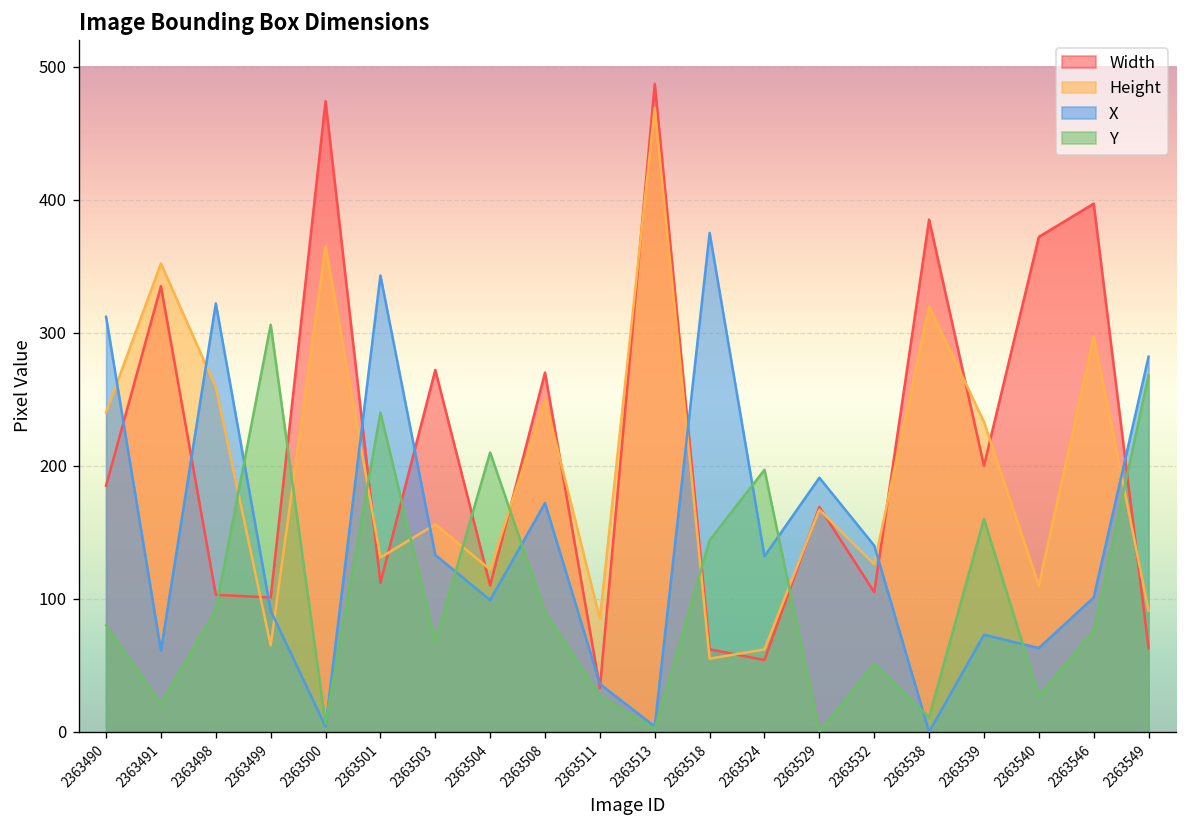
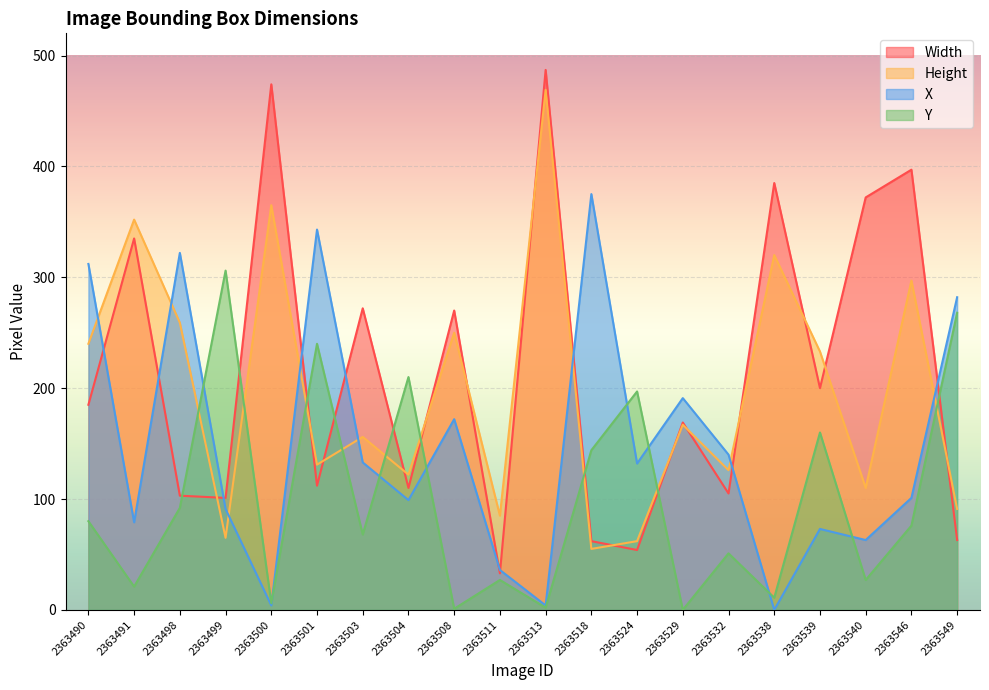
  {
    "Width": {
      "2363490": 185,
      "2363491": 335,
      "2363498": 103,
      "2363499": 101,
      "2363500": 474,
      "2363501": 112,
      "2363503": 272,
      "2363504": 110,
      "2363508": 270,
      "2363511": 33,
      "2363513": 487,
      "2363518": 62,
      "2363524": 54,
      "2363532": 105,
      "2363538": 385,
      "2363539": 200,
      "2363540": 372,
      "2363546": 397,
      "2363549": 63
    },
    "Height": {
      "2363490": 240,
      "2363491": 352,
      "2363498": 259,
      "2363499": 65,
      "2363500": 365,
      "2363501": 131,
      "2363503": 156,
      "2363504": 122,
      "2363508": 250,
      "2363511": 85,
      "2363513": 469,
      "2363518": 55,
      "2363524": 62,
      "2363532": 126,
      "2363538": 320,
      "2363539": 233,
      "2363540": 110,
      "2363546": 297,
      "2363549": 91
    },
    "X": {
      "2363490": 312,
-     "2363491": 61,
+     "2363491": 79,
      "2363498": 322,
      "2363499": 91,
      "2363501": 343,
      "2363503": 133,
      "2363504": 99,
      "2363508": 172,
      "2363511": 36,
      "2363518": 375,
      "2363524": 132,
      "2363529": 191,
      "2363532": 140,
      "2363538": 0,
      "2363539": 73,
      "2363540": 63,
      "2363546": 101,
      "2363549": 282
    },
    "Y": {
      "2363490": 80,
      "2363491": 21,
      "2363498": 92,
      "2363499": 306,
      "2363501": 240,
      "2363503": 68,
      "2363504": 210,
-     "2363508": 90,
+     "2363508": 1,
      "2363511": 27,
      "2363518": 144,
      "2363524": 197,
      "2363529": 0,
      "2363532": 51,
      "2363538": 11,
      "2363539": 160,
      "2363540": 27,
      "2363546": 76,
      "2363549": 268
    }
  }
